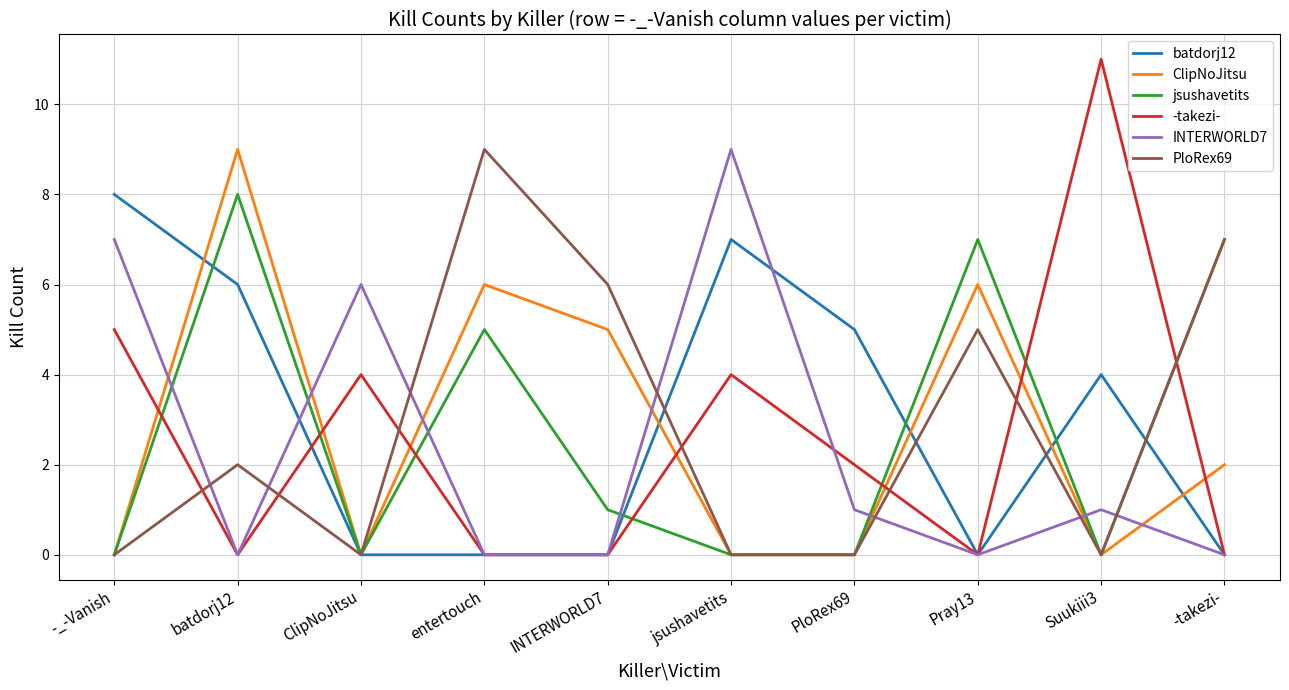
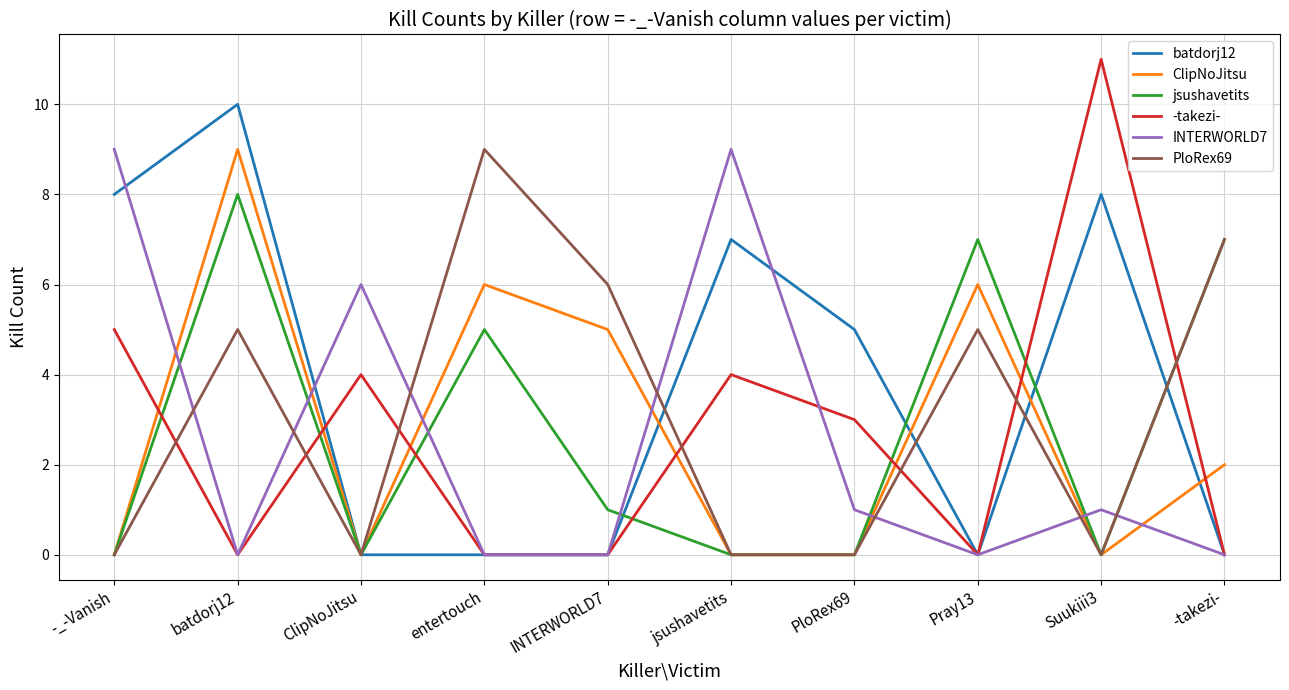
  {
    "batdorj12": {
      "-_-Vanish": 8,
-     "batdorj12": 6,
+     "batdorj12": 10,
      "jsushavetits": 7,
      "PloRex69": 5,
-     "Suukiii3": 4
+     "Suukiii3": 8
    },
    "ClipNoJitsu": {
      "batdorj12": 9,
      "entertouch": 6,
      "INTERWORLD7": 5,
      "Pray13": 6,
      "-takezi-": 2
    },
    "jsushavetits": {
      "batdorj12": 8,
      "entertouch": 5,
      "INTERWORLD7": 1,
      "Pray13": 7
    },
    "-takezi-": {
      "-_-Vanish": 5,
      "ClipNoJitsu": 4,
      "jsushavetits": 4,
-     "PloRex69": 2,
+     "PloRex69": 3,
      "Suukiii3": 11
    },
    "INTERWORLD7": {
-     "-_-Vanish": 7,
+     "-_-Vanish": 9,
      "ClipNoJitsu": 6,
      "jsushavetits": 9,
      "PloRex69": 1,
      "Suukiii3": 1
    },
    "PloRex69": {
-     "batdorj12": 2,
+     "batdorj12": 5,
      "entertouch": 9,
      "INTERWORLD7": 6,
      "Pray13": 5
    }
  }
